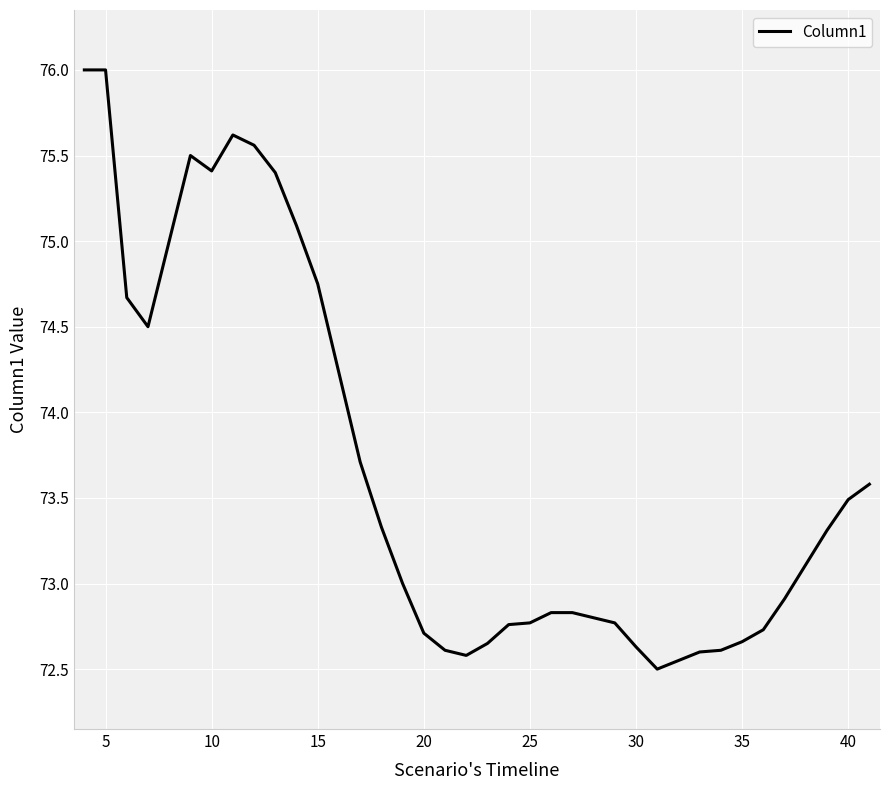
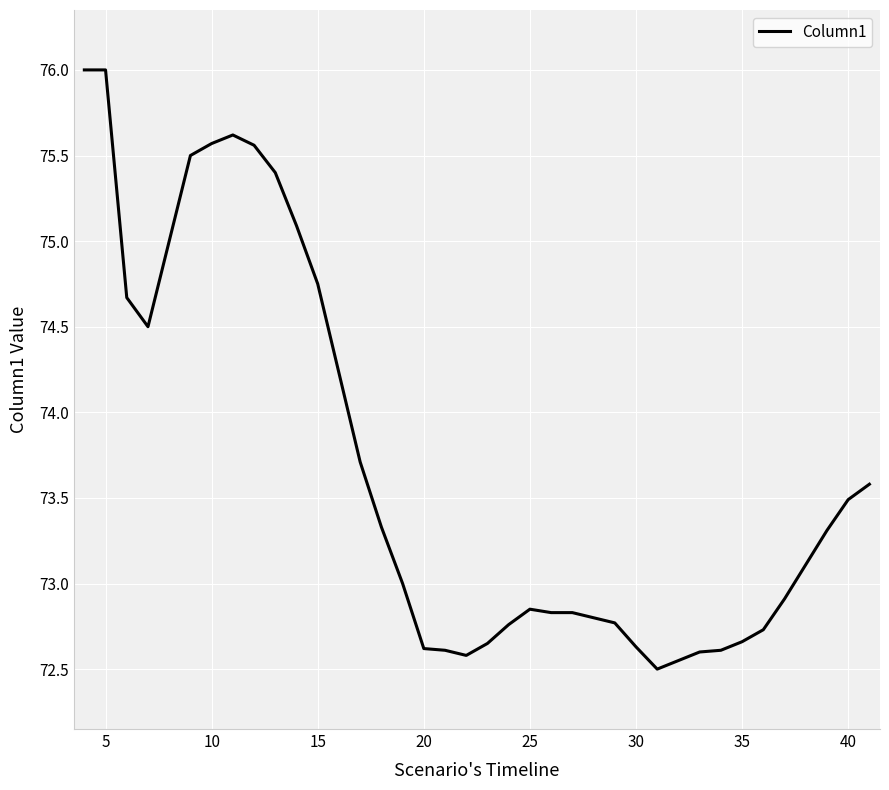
  {
    "5": 76.00,
-   "10": 75.41,
+   "10": 75.57,
    "15": 74.75,
-   "20": 72.71,
-   "25": 72.77,
+   "20": 72.62,
+   "25": 72.85,
    "30": 72.63,
    "35": 72.66,
    "40": 73.49
  }
